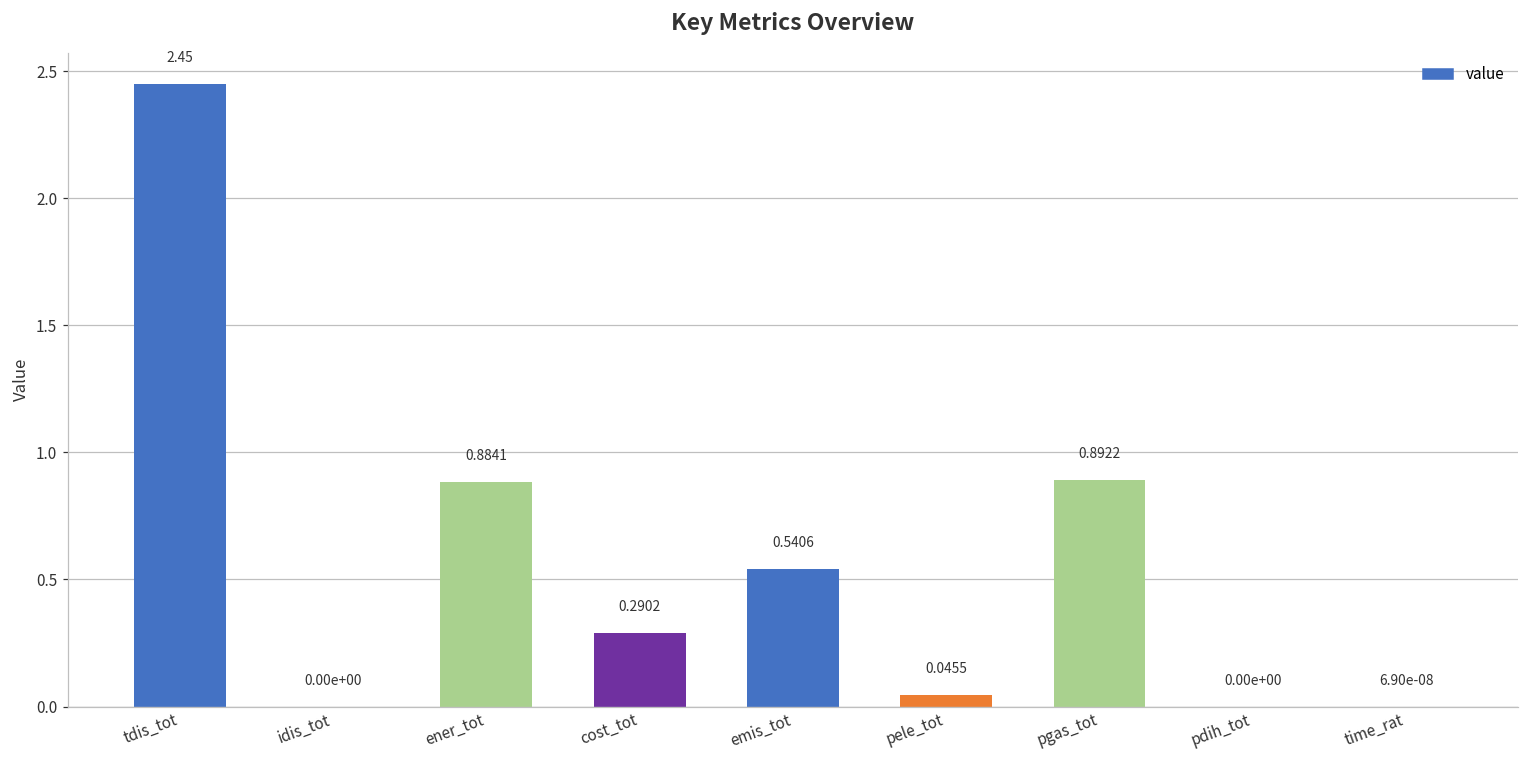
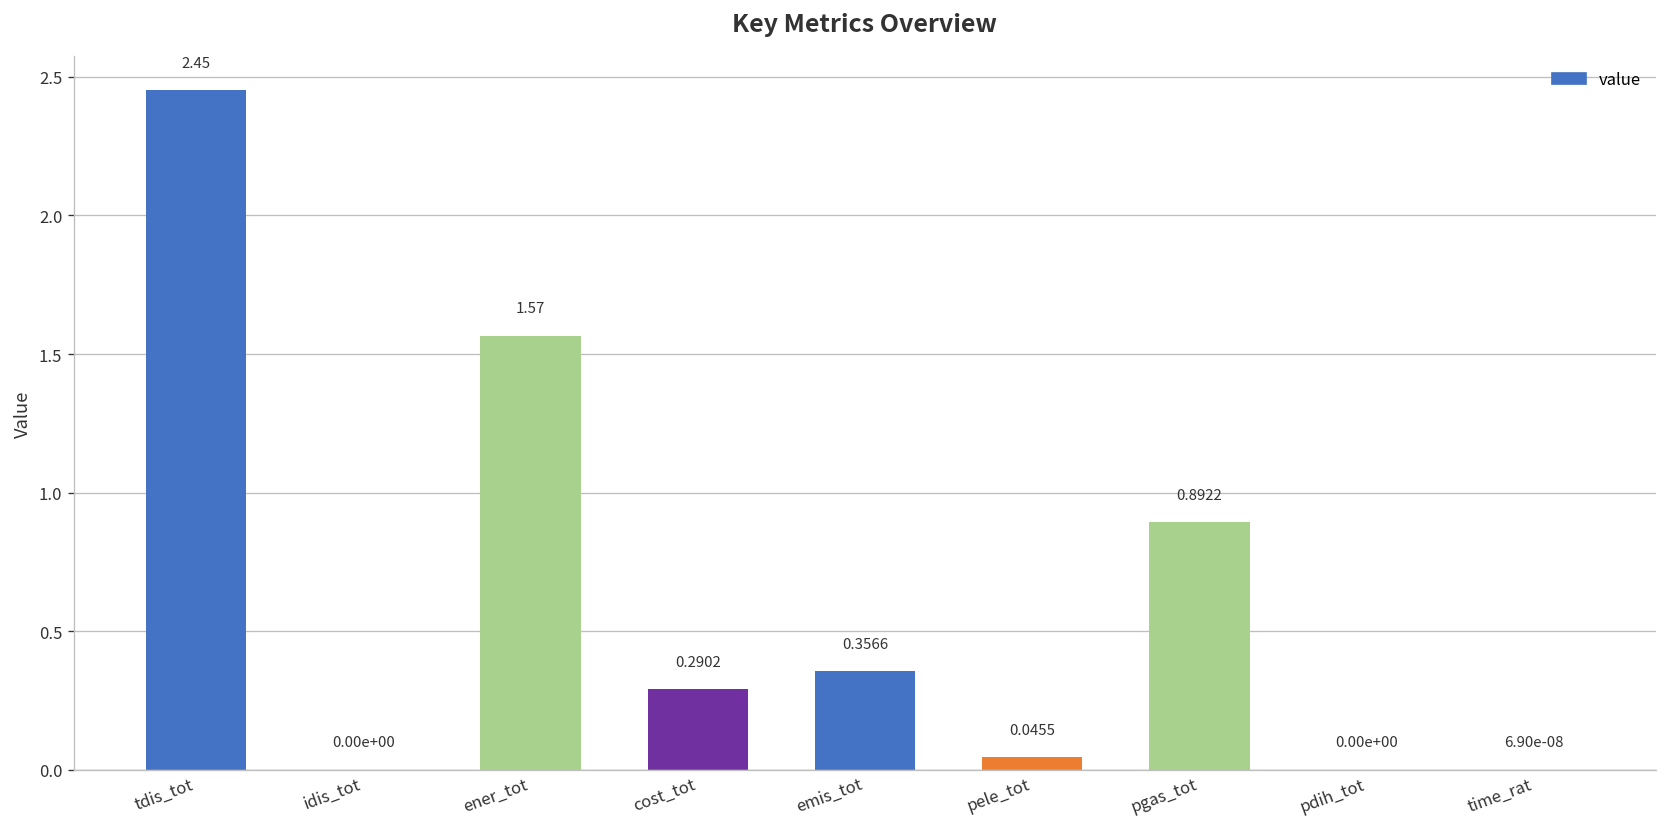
  {
    "tdis_tot": "2.45",
    "idis_tot": "0.00e+00",
-   "ener_tot": "0.8841",
+   "ener_tot": "1.57",
    "cost_tot": "0.2902",
-   "emis_tot": "0.5406",
+   "emis_tot": "0.3566",
    "pele_tot": "0.0455",
    "pgas_tot": "0.8922",
    "pdih_tot": "0.00e+00",
    "time_rat": "6.90e-08"
  }
